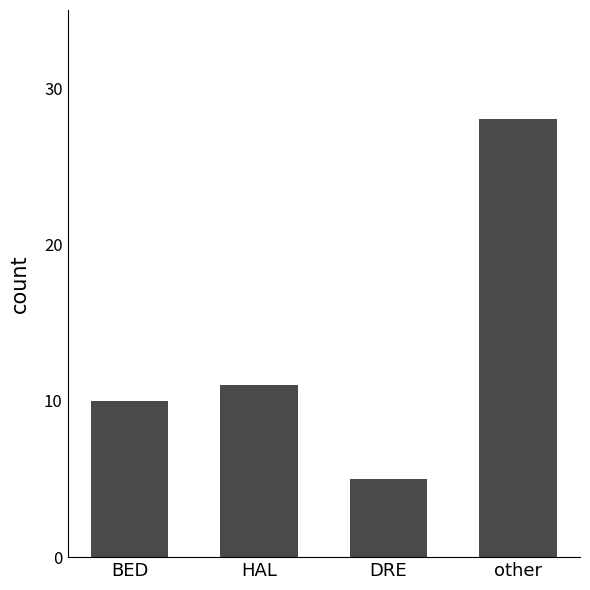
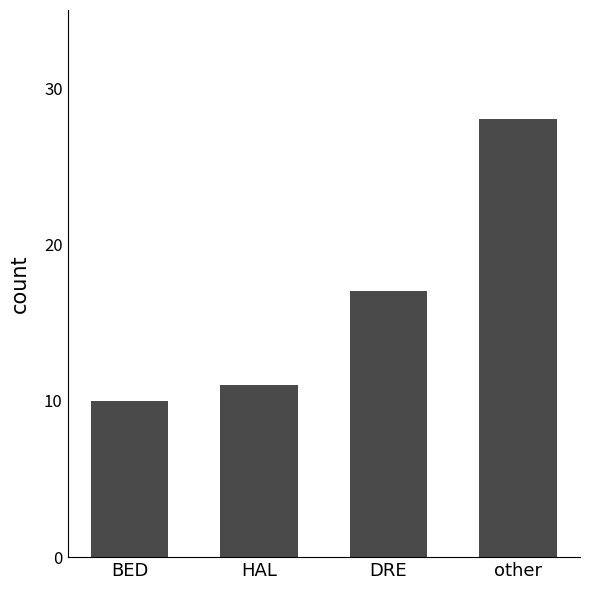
  {
    "BED": 10,
    "HAL": 11,
-   "DRE": 5,
+   "DRE": 17,
    "other": 28
  }
